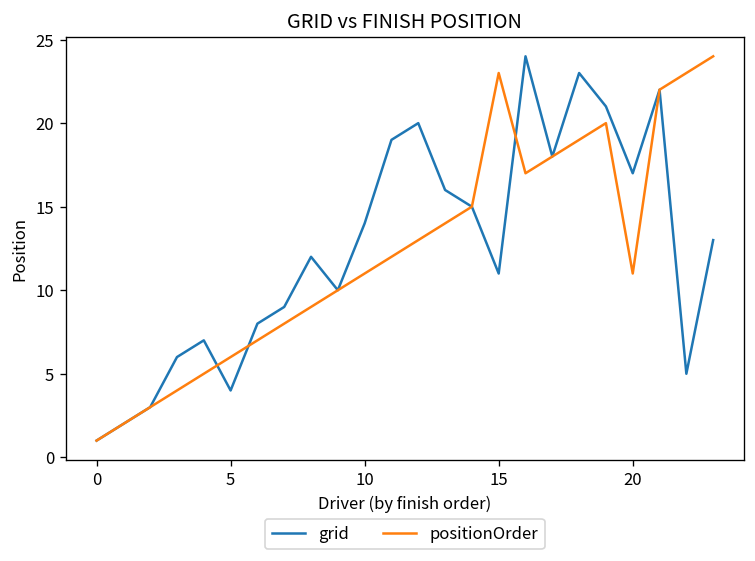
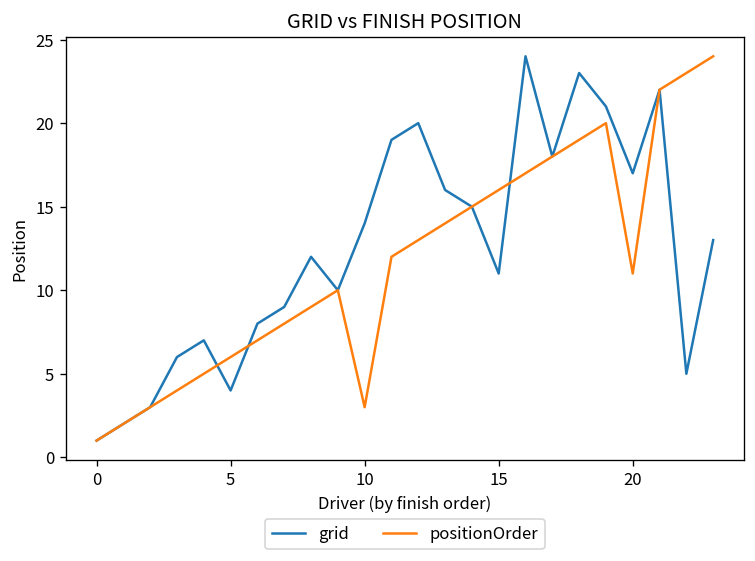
  {
    "grid": {
      "5": 4,
      "10": 14,
      "15": 11,
      "20": 17
    },
    "positionOrder": {
      "5": 6,
-     "10": 11,
-     "15": 23,
+     "10": 3,
+     "15": 16,
      "20": 11
    }
  }
